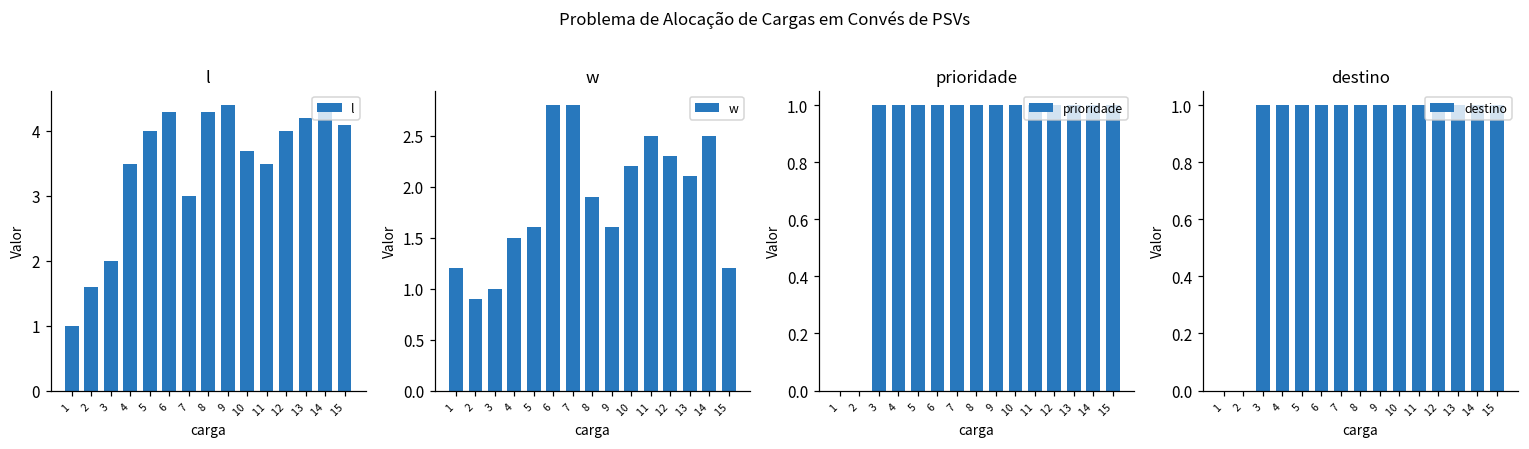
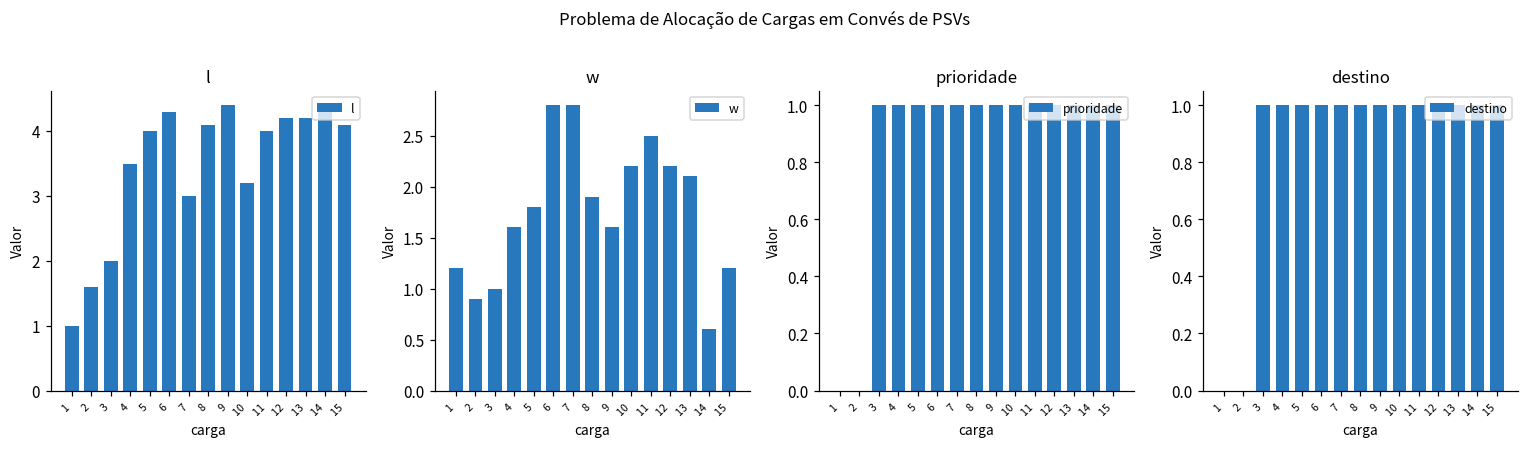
  {
    "l": {
      "1": 1.0,
      "2": 1.6,
      "3": 2.0,
      "4": 3.5,
      "5": 4.0,
      "6": 4.3,
      "7": 3.0,
-     "8": 4.3,
+     "8": 4.1,
      "9": 4.4,
-     "10": 3.7,
-     "11": 3.5,
-     "12": 4.0,
+     "10": 3.2,
+     "11": 4.0,
+     "12": 4.2,
      "13": 4.2,
      "15": 4.1
    },
    "w": {
      "1": 1.2,
      "2": 0.9,
      "3": 1.0,
-     "4": 1.5,
-     "5": 1.6,
+     "4": 1.6,
+     "5": 1.8,
      "6": 2.8,
      "7": 2.8,
      "8": 1.9,
      "9": 1.6,
      "10": 2.2,
      "11": 2.5,
-     "12": 2.3,
+     "12": 2.2,
      "13": 2.1,
-     "14": 2.5,
+     "14": 0.6,
      "15": 1.2
    },
    "prioridade": {
      "1": 0.00,
      "2": 0.00,
      "3": 1.00,
      "4": 1.00,
      "5": 1.00,
      "6": 1.00,
      "7": 1.00,
      "8": 1.00,
      "9": 1.00,
      "10": 1.00
    },
    "destino": {
      "1": 0.00,
      "2": 0.00,
      "3": 1.00,
      "4": 1.00,
      "5": 1.00,
      "6": 1.00,
      "7": 1.00,
      "8": 1.00,
      "9": 1.00,
      "10": 1.00,
      "11": 1.00
    }
  }
